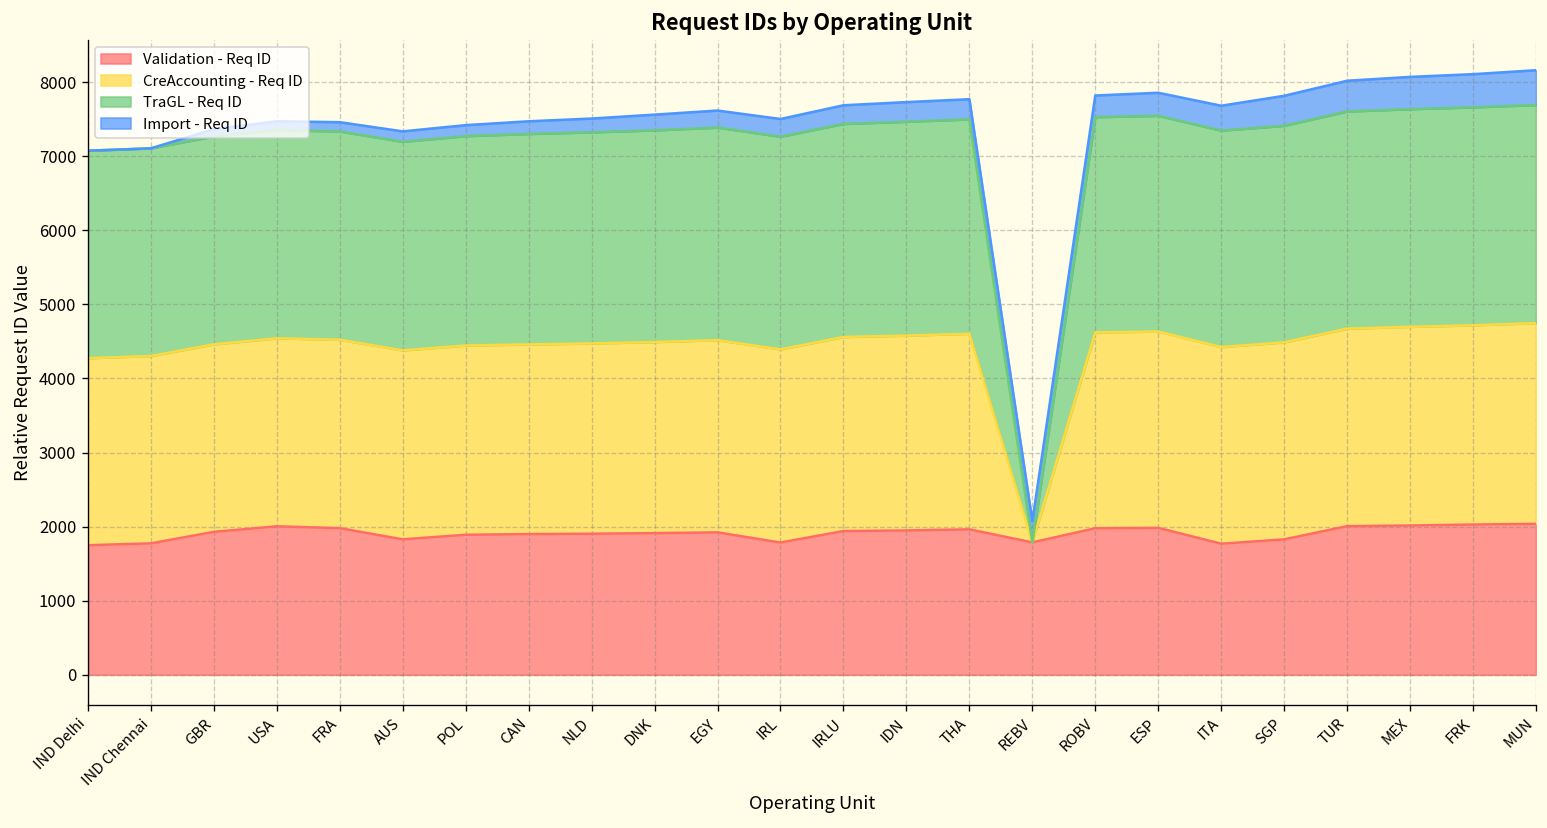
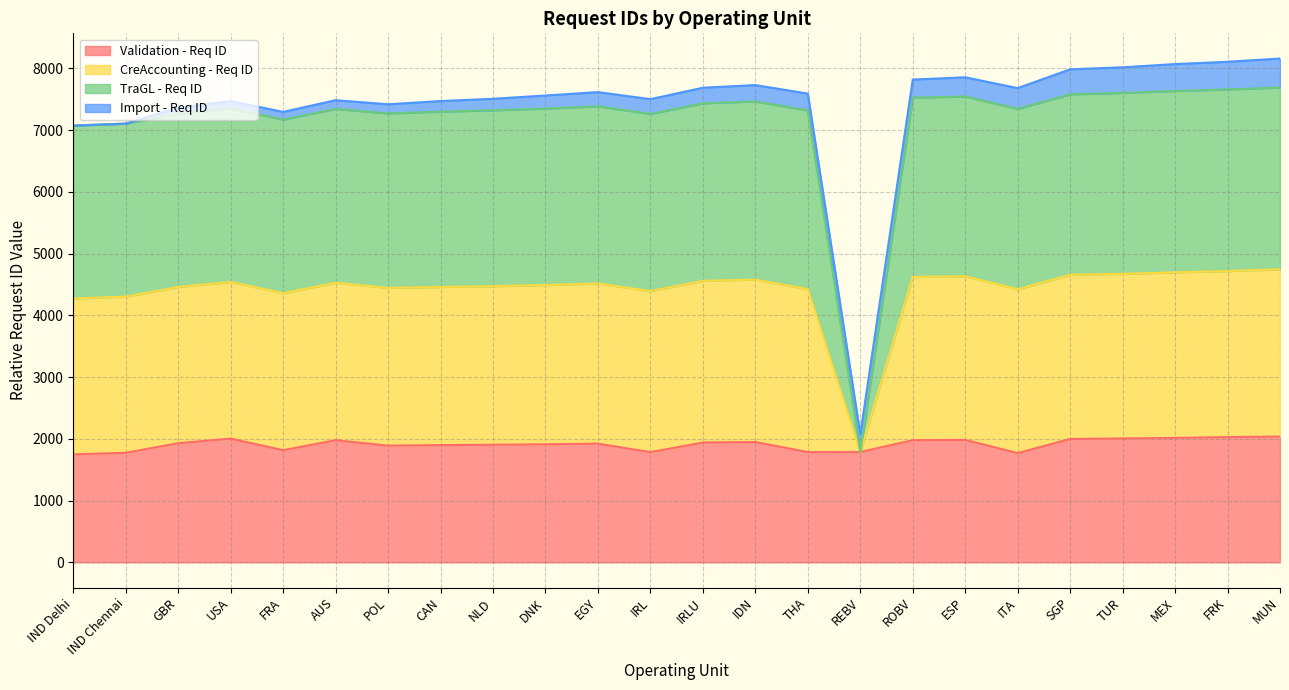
  {
    "Validation - Req ID": {
      "IND Delhi": 1700,
      "IND Chennai": 1800,
      "GBR": 1900,
      "USA": 2000,
-     "FRA": 2000,
-     "AUS": 1800,
+     "FRA": 1800,
+     "AUS": 2000,
      "POL": 1900,
      "CAN": 1900,
      "NLD": 1900,
      "DNK": 1900,
      "EGY": 1900,
      "IRL": 1800,
      "IRLU": 1900,
      "IDN": 1900,
-     "THA": 2000,
+     "THA": 1800,
      "ROBV": 2000,
      "ESP": 2000,
      "ITA": 1800,
-     "SGP": 1800,
+     "SGP": 2000,
      "TUR": 2000,
      "MEX": 2000,
      "FRK": 2000,
      "MUN": 2000
    },
    "CreAccounting - Req ID": {
      "IND Delhi": 2500,
      "IND Chennai": 2500,
      "GBR": 2500,
      "USA": 2500,
      "FRA": 2500,
      "AUS": 2600,
      "POL": 2600,
      "CAN": 2600,
      "NLD": 2600,
      "DNK": 2600,
      "EGY": 2600,
      "IRL": 2600,
      "IRLU": 2600,
      "IDN": 2600,
      "THA": 2600,
      "ROBV": 2600,
      "ESP": 2700,
      "ITA": 2700,
      "SGP": 2700,
      "TUR": 2700,
      "MEX": 2700,
      "FRK": 2700,
      "MUN": 2700
    },
    "TraGL - Req ID": {
      "FRA": 2800,
      "AUS": 2800,
      "POL": 2800,
      "CAN": 2800,
      "NLD": 2800,
      "DNK": 2900,
      "EGY": 2900,
      "IRL": 2900,
      "IRLU": 2900,
      "IDN": 2900,
      "THA": 2900,
      "ROBV": 2900,
      "ESP": 2900,
      "ITA": 2900,
      "SGP": 2900,
      "TUR": 2900,
      "MEX": 2900,
      "FRK": 2900,
      "MUN": 2900
    },
    "Import - Req ID": {
      "FRA": 100,
      "AUS": 100,
      "POL": 100,
      "CAN": 200,
      "NLD": 200,
      "DNK": 200,
      "EGY": 200,
      "IRL": 200,
      "IRLU": 300,
      "IDN": 300,
      "THA": 300,
      "REBV": 300,
      "ROBV": 300,
      "ESP": 300,
      "ITA": 300,
      "SGP": 400,
      "TUR": 400,
      "MEX": 400,
      "FRK": 400,
      "MUN": 500
    }
  }
